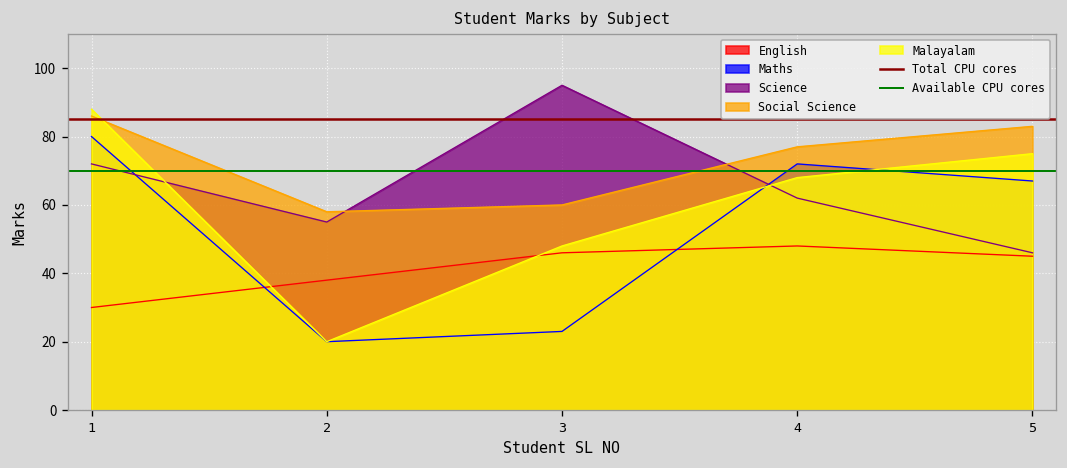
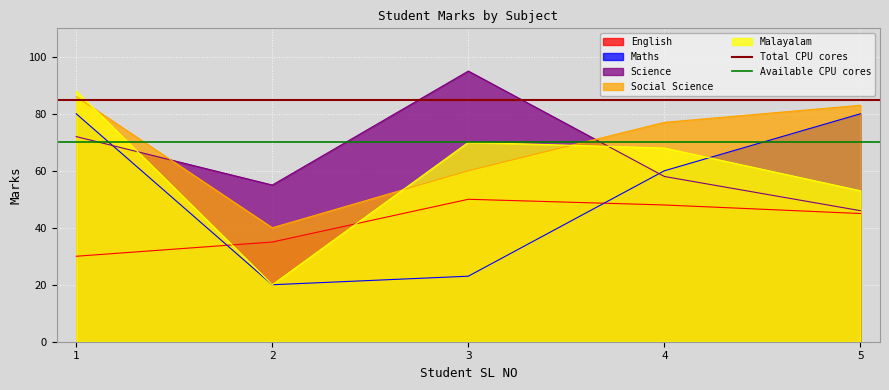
  {
    "English": {
      "1": 30,
-     "2": 38,
-     "3": 46,
+     "2": 35,
+     "3": 50,
      "4": 48,
      "5": 45
    },
    "Maths": {
      "1": 80,
      "3": 23,
-     "4": 72,
-     "5": 67
+     "4": 60,
+     "5": 80
    },
    "Science": {
      "1": 72,
      "2": 55,
      "3": 95,
-     "4": 62,
+     "4": 58,
      "5": 46
    },
    "Social Science": {
      "1": 86,
-     "2": 58,
+     "2": 40,
      "3": 60,
      "4": 77,
      "5": 83
    },
    "Malayalam": {
      "1": 88,
-     "3": 48,
+     "3": 70,
      "4": 68,
-     "5": 75
+     "5": 53
    }
  }
